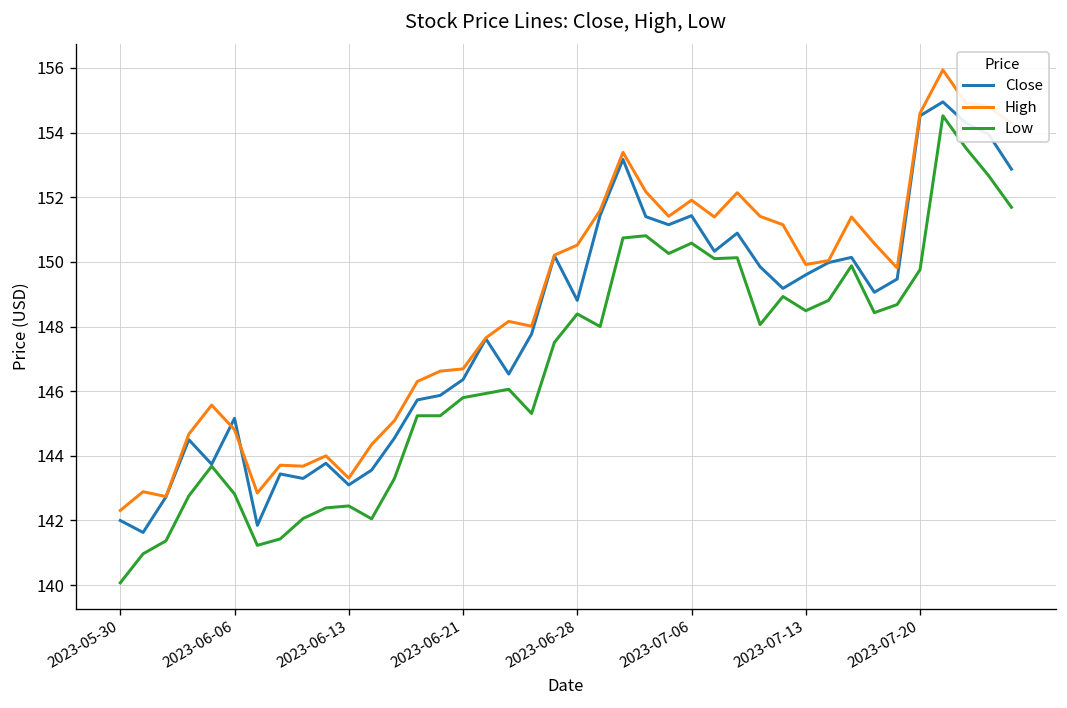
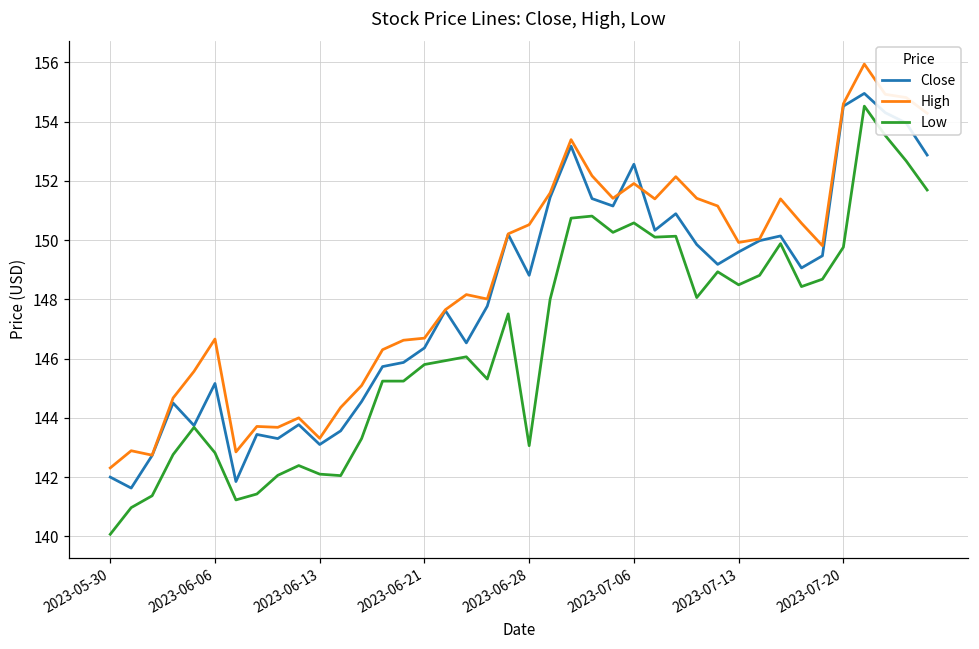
  {
    "Close": {
      "2023-05-30": 142.0,
      "2023-06-06": 145.2,
      "2023-06-13": 143.1,
      "2023-06-21": 146.4,
      "2023-06-28": 148.8,
-     "2023-07-06": 151.4,
+     "2023-07-06": 152.6,
      "2023-07-13": 149.6
    },
    "High": {
      "2023-05-30": 142.3,
-     "2023-06-06": 144.8,
+     "2023-06-06": 146.7,
      "2023-06-13": 143.3,
      "2023-06-21": 146.7,
      "2023-06-28": 150.5,
      "2023-07-06": 151.9,
      "2023-07-13": 149.9
    },
    "Low": {
      "2023-05-30": 140.1,
      "2023-06-06": 142.8,
-     "2023-06-13": 142.5,
+     "2023-06-13": 142.1,
      "2023-06-21": 145.8,
-     "2023-06-28": 148.4,
+     "2023-06-28": 143.1,
      "2023-07-06": 150.6,
      "2023-07-13": 148.5,
      "2023-07-20": 149.8
    }
  }
